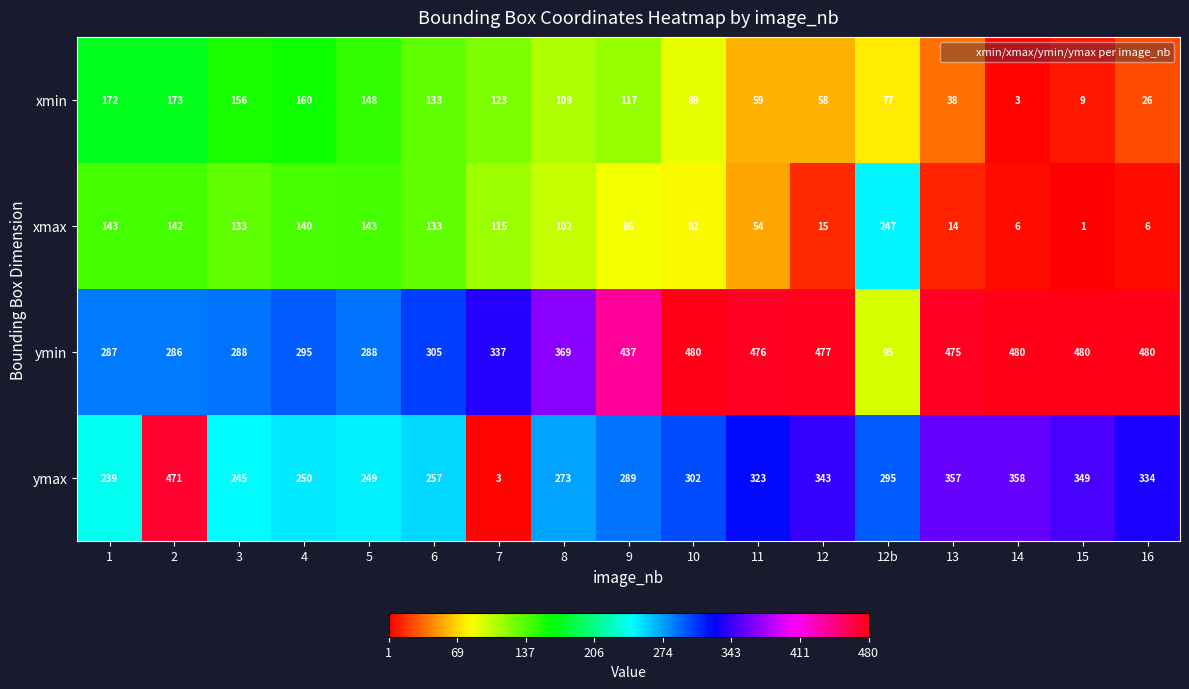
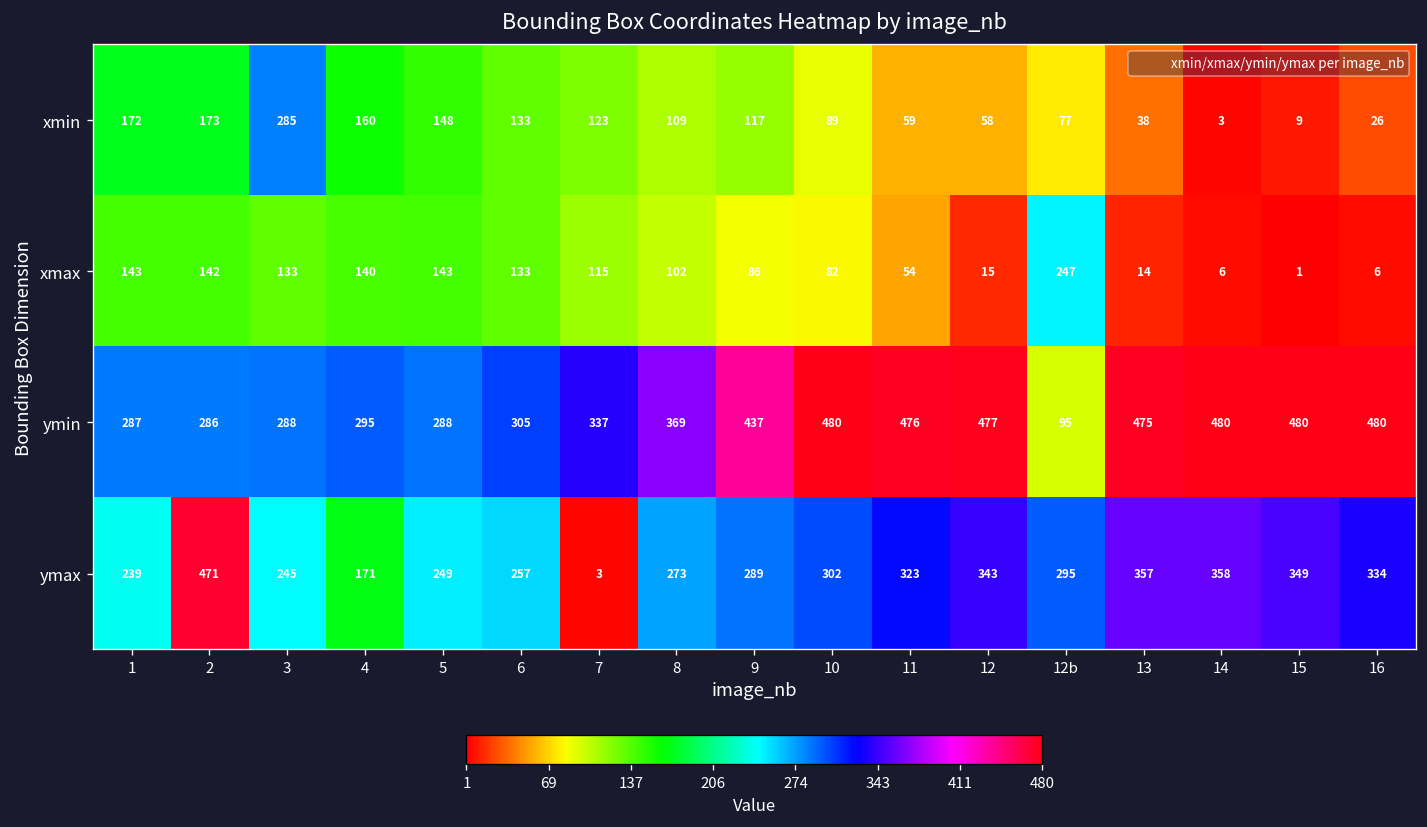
  {
    "xmin": {
      "1": 172,
      "2": 173,
-     "3": 156,
+     "3": 285,
      "4": 160,
      "5": 148,
      "6": 133,
      "7": 123,
      "8": 109,
      "9": 117,
      "10": 89,
      "11": 59,
      "12": 58,
      "12b": 77,
      "13": 38,
      "14": 3,
      "15": 9,
      "16": 26
    },
    "xmax": {
      "1": 143,
      "2": 142,
      "3": 133,
      "4": 140,
      "5": 143,
      "6": 133,
      "7": 115,
      "8": 102,
      "9": 86,
      "10": 82,
      "11": 54,
      "12": 15,
      "12b": 247,
      "13": 14,
      "14": 6,
      "15": 1,
      "16": 6
    },
    "ymin": {
      "1": 287,
      "2": 286,
      "3": 288,
      "4": 295,
      "5": 288,
      "6": 305,
      "7": 337,
      "8": 369,
      "9": 437,
      "10": 480,
      "11": 476,
      "12": 477,
      "12b": 95,
      "13": 475,
      "14": 480,
      "15": 480,
      "16": 480
    },
    "ymax": {
      "1": 239,
      "2": 471,
      "3": 245,
-     "4": 250,
+     "4": 171,
      "5": 249,
      "6": 257,
      "7": 3,
      "8": 273,
      "9": 289,
      "10": 302,
      "11": 323,
      "12": 343,
      "12b": 295,
      "13": 357,
      "14": 358,
      "15": 349,
      "16": 334
    }
  }
